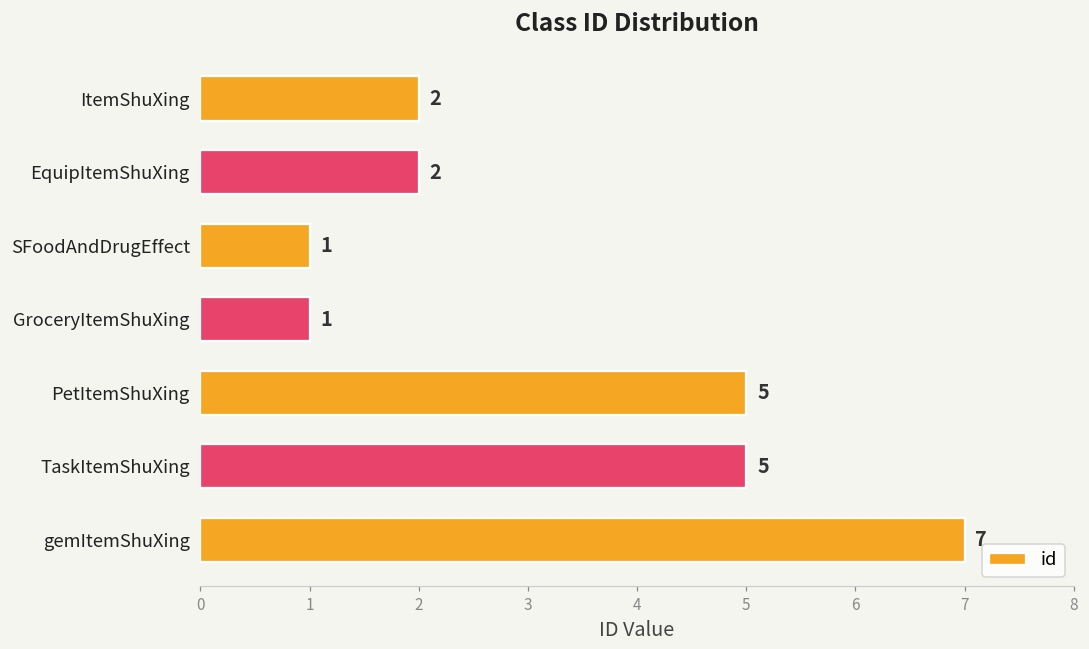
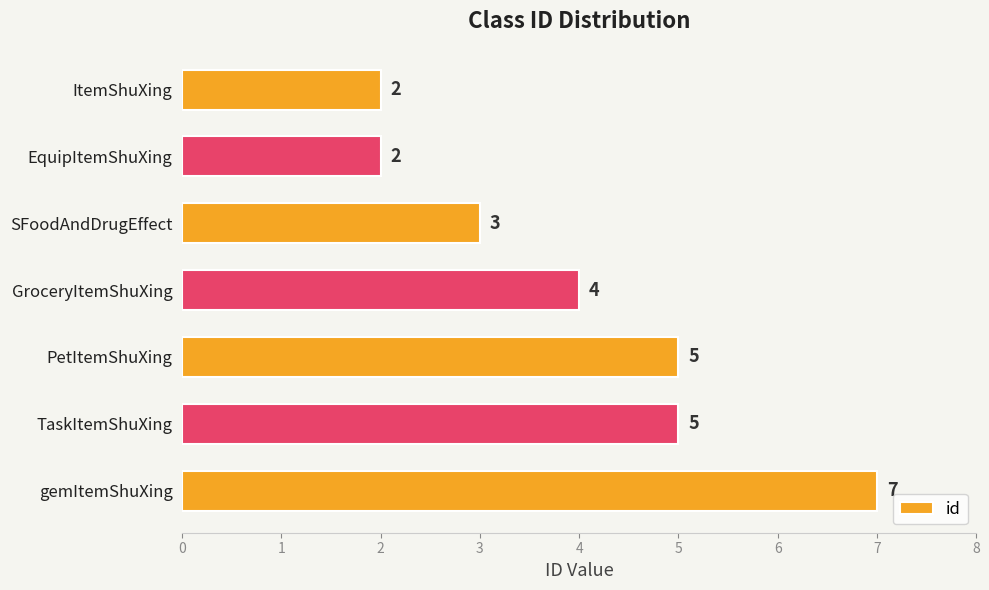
  {
    "ItemShuXing": 2,
    "EquipItemShuXing": 2,
-   "SFoodAndDrugEffect": 1,
-   "GroceryItemShuXing": 1,
+   "SFoodAndDrugEffect": 3,
+   "GroceryItemShuXing": 4,
    "PetItemShuXing": 5,
    "TaskItemShuXing": 5
  }
